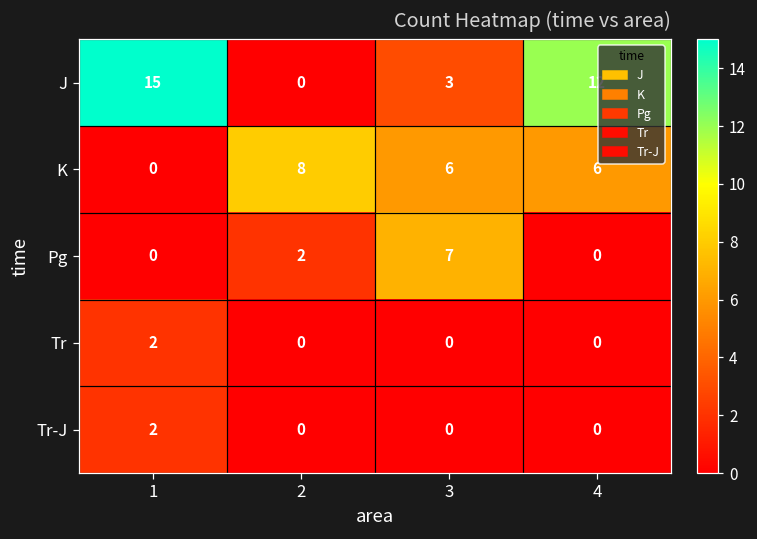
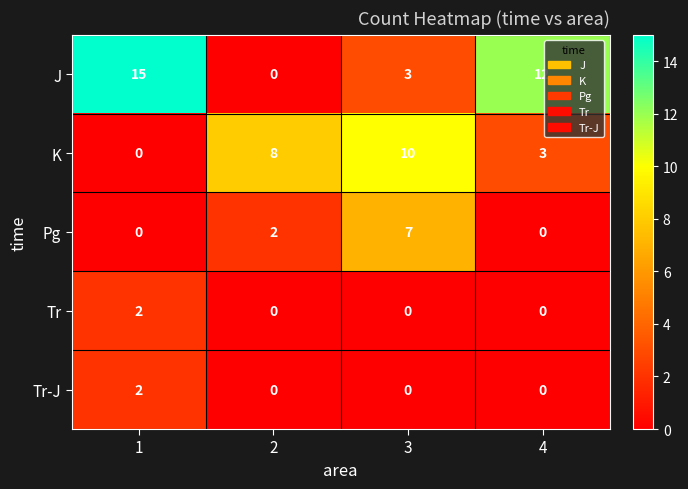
  {
    "J": {
      "1": 15,
      "2": 0,
      "3": 3
    },
    "K": {
      "1": 0,
      "2": 8,
-     "3": 6,
-     "4": 6
+     "3": 10,
+     "4": 3
    },
    "Pg": {
      "1": 0,
      "2": 2,
      "3": 7,
      "4": 0
    },
    "Tr": {
      "1": 2,
      "2": 0,
      "3": 0,
      "4": 0
    },
    "Tr-J": {
      "1": 2,
      "2": 0,
      "3": 0,
      "4": 0
    }
  }
